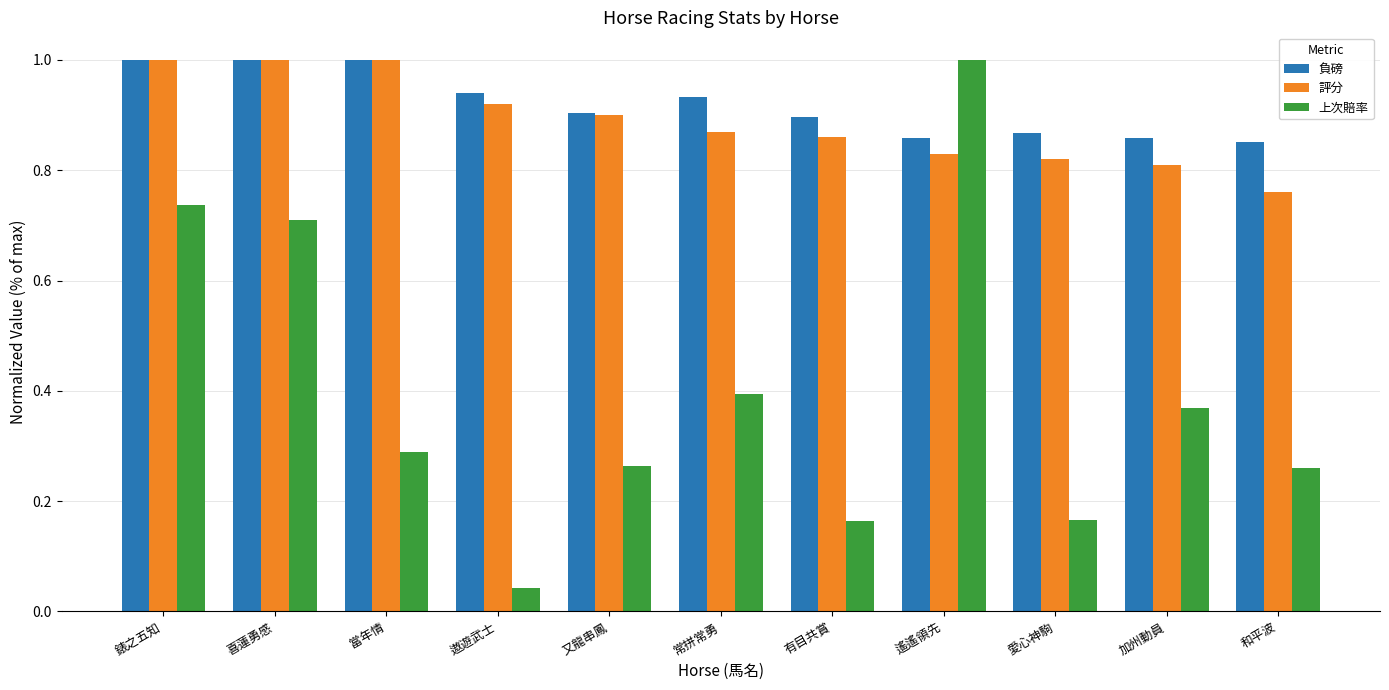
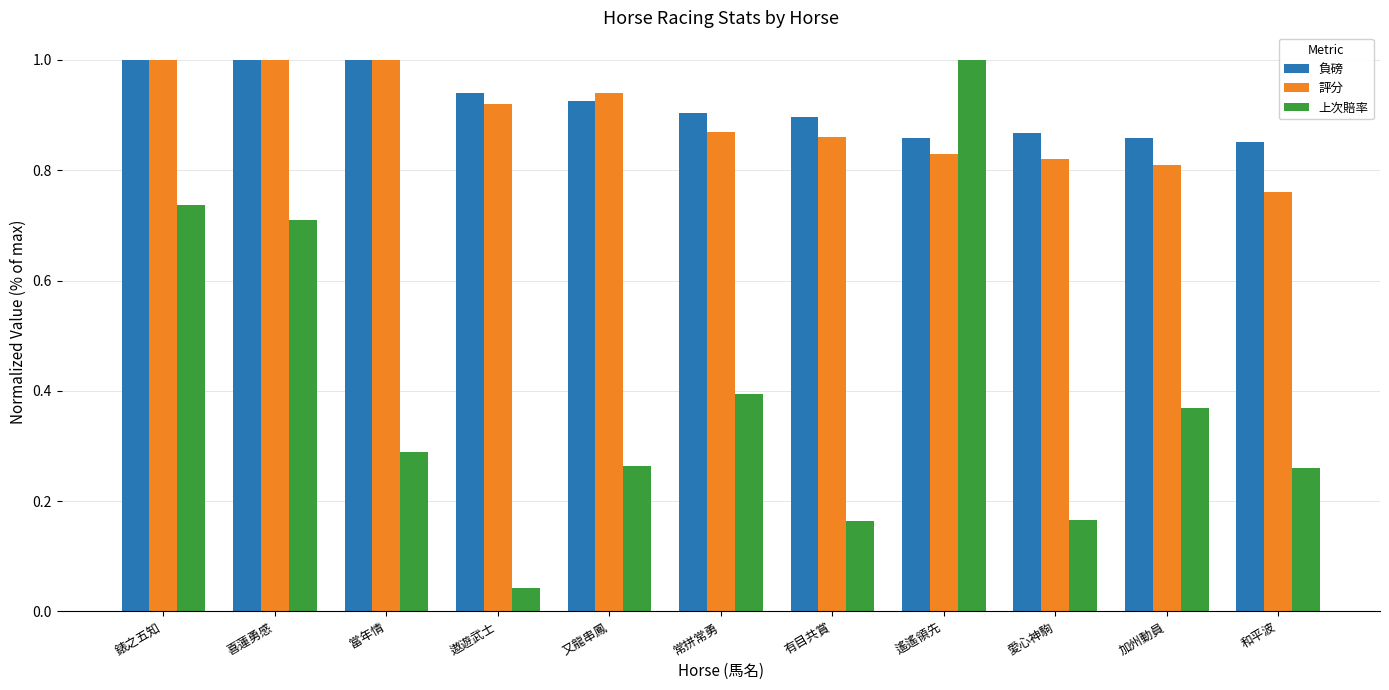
  {
    "負磅": {
      "錶之五知": 1.00,
      "喜蓮勇感": 1.00,
      "當年情": 1.00,
      "遨遊武士": 0.94,
-     "又龍串鳳": 0.90,
-     "常拼常勇": 0.93,
+     "又龍串鳳": 0.93,
+     "常拼常勇": 0.90,
      "有目共賞": 0.90,
      "遙遙領先": 0.86,
      "愛心神駒": 0.87,
      "加州動員": 0.86,
      "和平波": 0.85
    },
    "評分": {
      "錶之五知": 1.00,
      "喜蓮勇感": 1.00,
      "當年情": 1.00,
      "遨遊武士": 0.92,
-     "又龍串鳳": 0.90,
+     "又龍串鳳": 0.94,
      "常拼常勇": 0.87,
      "有目共賞": 0.86,
      "遙遙領先": 0.83,
      "愛心神駒": 0.82,
      "加州動員": 0.81,
      "和平波": 0.76
    },
    "上次賠率": {
      "錶之五知": 0.74,
      "喜蓮勇感": 0.71,
      "當年情": 0.29,
      "遨遊武士": 0.04,
      "又龍串鳳": 0.26,
      "常拼常勇": 0.39,
      "有目共賞": 0.16,
      "遙遙領先": 1.00,
      "愛心神駒": 0.17,
      "加州動員": 0.37,
      "和平波": 0.26
    }
  }
